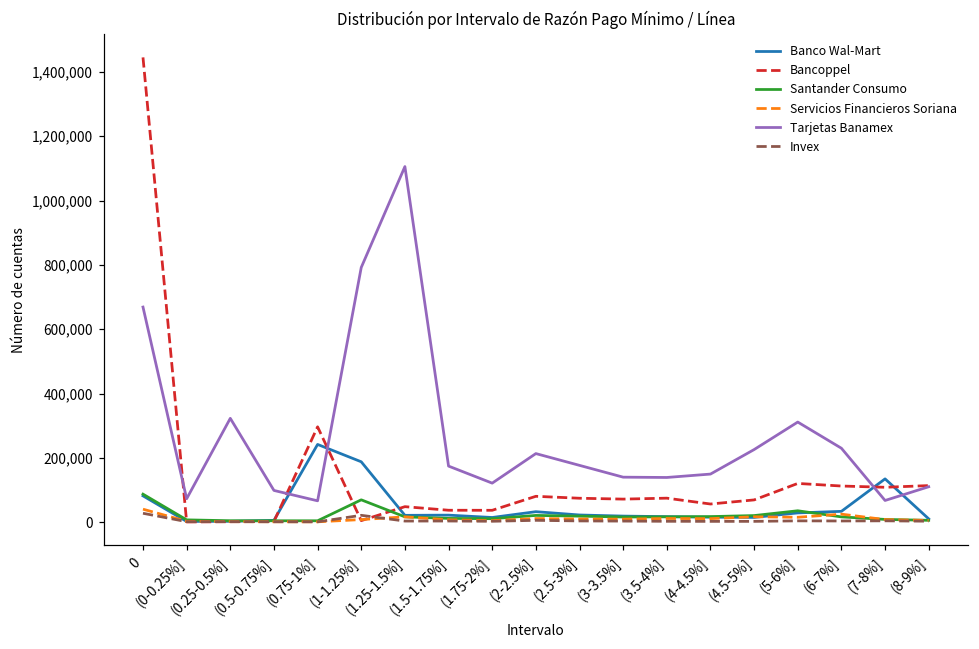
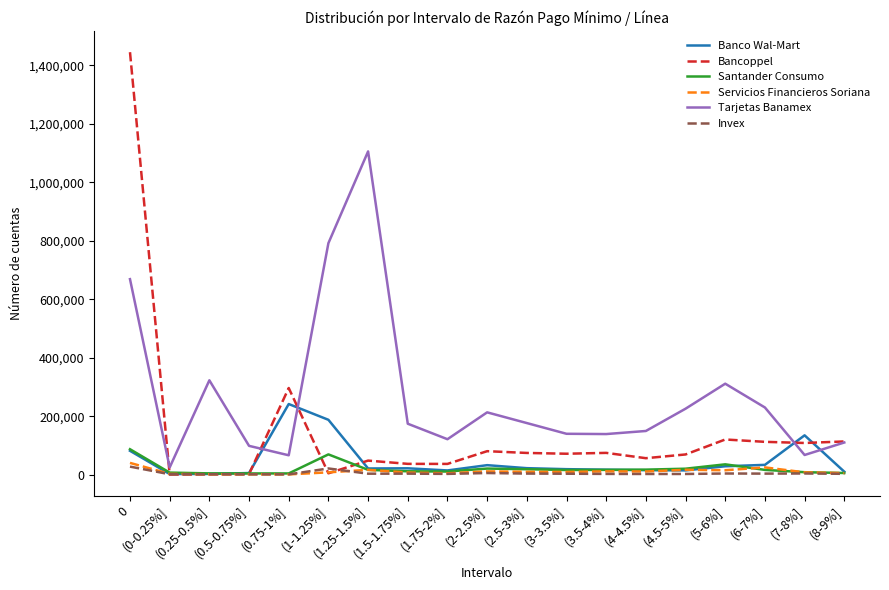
  {
    "Banco Wal-Mart": {
      "(0.75-1%]": "240,000",
      "(1-1.25%]": "190,000",
      "(1.5-1.75%]": "20,000",
      "(2-2.5%]": "30,000",
      "(7-8%]": "140,000"
    },
    "Bancoppel": {
      "0": "1,450,000",
      "(0.75-1%]": "300,000",
      "(1.25-1.5%]": "50,000",
      "(1.5-1.75%]": "40,000",
      "(1.75-2%]": "40,000",
      "(2-2.5%]": "80,000",
      "(2.5-3%]": "70,000",
      "(3-3.5%]": "70,000",
      "(3.5-4%]": "80,000",
      "(4-4.5%]": "60,000",
      "(4.5-5%]": "70,000",
      "(5-6%]": "120,000",
      "(6-7%]": "110,000",
      "(7-8%]": "110,000"
    },
    "Santander Consumo": {
      "(1-1.25%]": "70,000",
      "(2-2.5%]": "20,000"
    },
    "Servicios Financieros Soriana": {
      "0": "40,000",
      "(5-6%]": "20,000"
    },
    "Tarjetas Banamex": {
      "0": "670,000",
-     "(0-0.25%]": "70,000",
+     "(0-0.25%]": "30,000",
      "(0.25-0.5%]": "320,000",
      "(0.5-0.75%]": "100,000",
      "(0.75-1%]": "70,000",
      "(1-1.25%]": "790,000",
      "(1.25-1.5%]": "1,110,000",
      "(1.5-1.75%]": "170,000",
      "(1.75-2%]": "120,000",
      "(2-2.5%]": "210,000",
      "(2.5-3%]": "180,000",
      "(3-3.5%]": "140,000",
      "(3.5-4%]": "140,000",
      "(4-4.5%]": "150,000",
      "(4.5-5%]": "230,000",
      "(5-6%]": "310,000",
      "(6-7%]": "230,000",
      "(7-8%]": "70,000"
    },
    "Invex": {
      "0": "30,000",
      "(1-1.25%]": "20,000",
      "(1.25-1.5%]": "0",
      "(4.5-5%]": "0",
      "(5-6%]": "0",
      "(6-7%]": "0"
    }
  }
